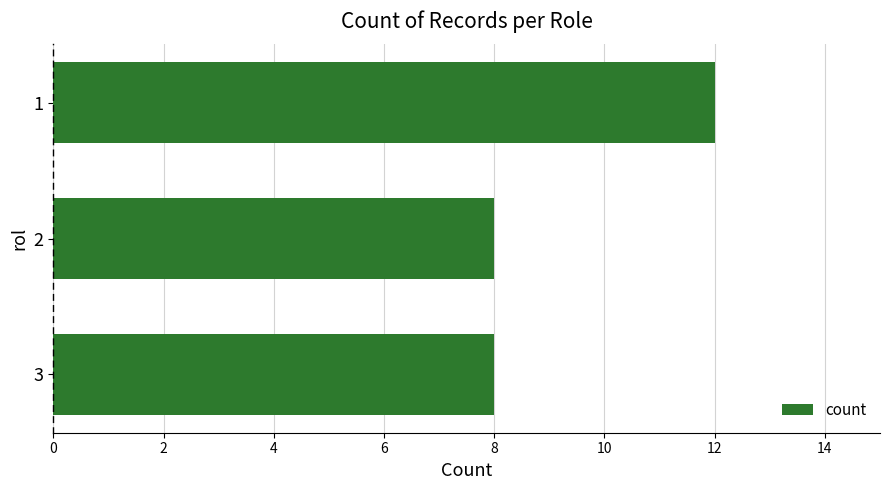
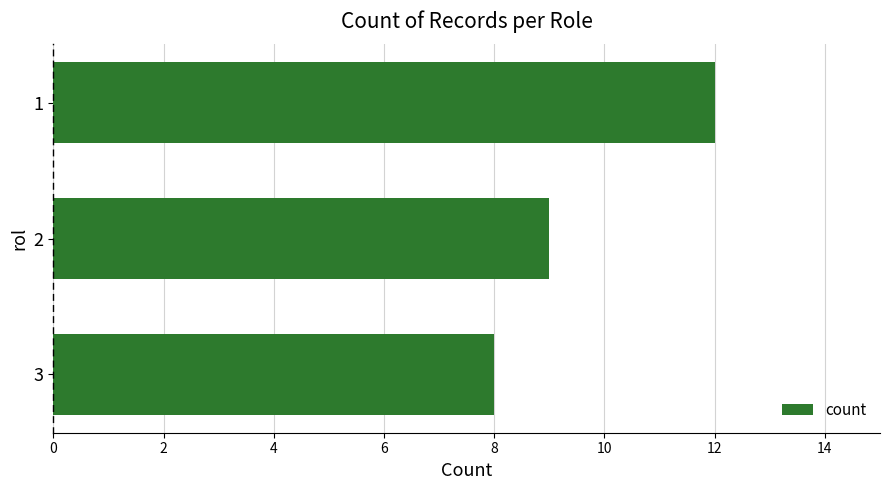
  {
    "1": 12,
-   "2": 8,
+   "2": 9,
    "3": 8
  }
